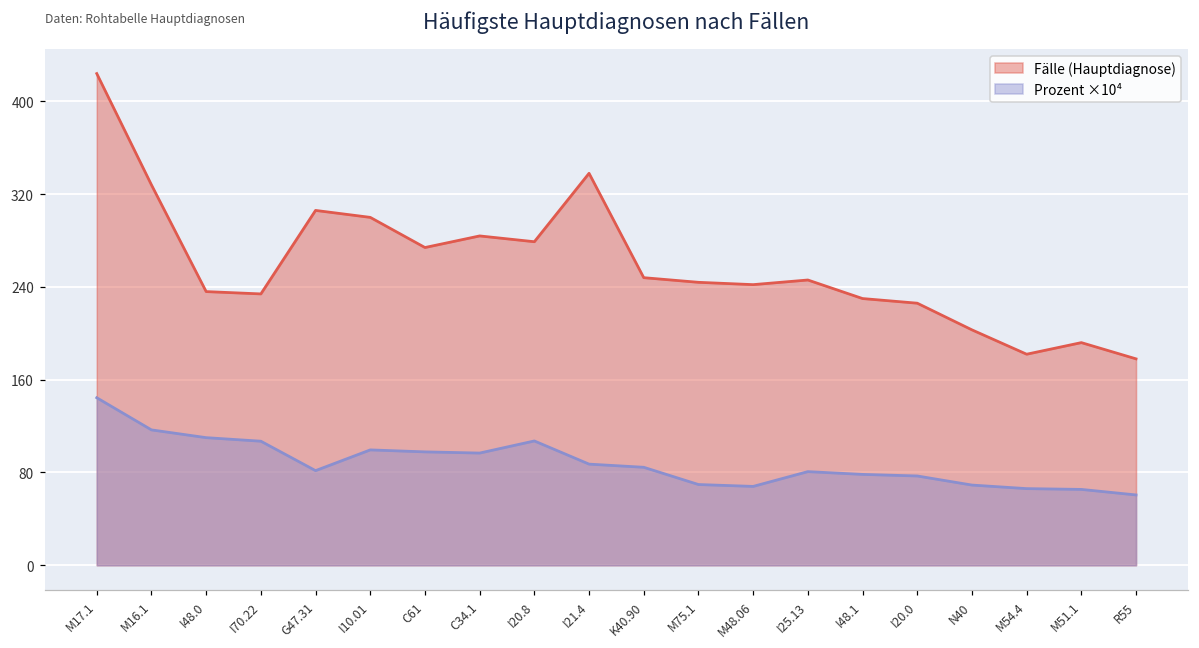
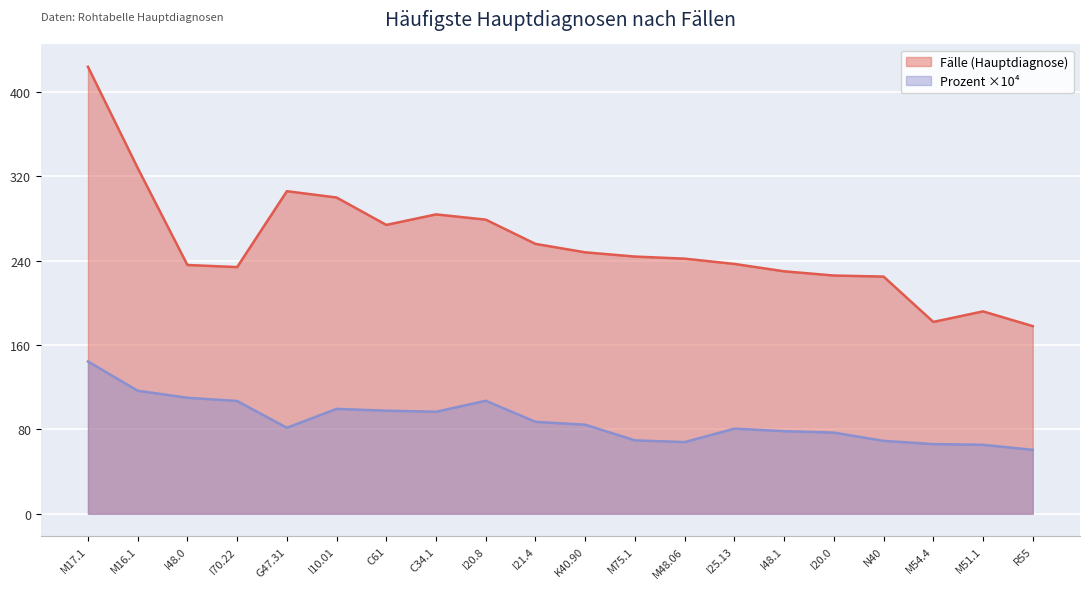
  {
    "Fälle (Hauptdiagnose)": {
      "M17.1": 424,
      "M16.1": 328,
      "I48.0": 236,
      "I70.22": 234,
      "G47.31": 306,
      "I10.01": 300,
      "C61": 274,
      "C34.1": 284,
      "I20.8": 279,
-     "I21.4": 338,
+     "I21.4": 256,
      "K40.90": 248,
      "M75.1": 244,
      "M48.06": 242,
-     "I25.13": 246,
+     "I25.13": 237,
      "I48.1": 230,
      "I20.0": 226,
-     "N40": 203,
+     "N40": 225,
      "M54.4": 182,
      "M51.1": 192,
      "R55": 178
    },
    "Prozent ×10⁴": {
      "M17.1": 144,
      "M16.1": 117,
      "I48.0": 110,
      "I70.22": 107,
      "G47.31": 82,
      "I10.01": 99,
      "C61": 98,
      "C34.1": 97,
      "I20.8": 107,
      "I21.4": 87,
      "K40.90": 84,
      "M75.1": 70,
      "M48.06": 68,
      "I25.13": 81,
      "I48.1": 78,
      "I20.0": 77,
      "N40": 69,
      "M54.4": 66,
      "M51.1": 65,
      "R55": 61
    }
  }
